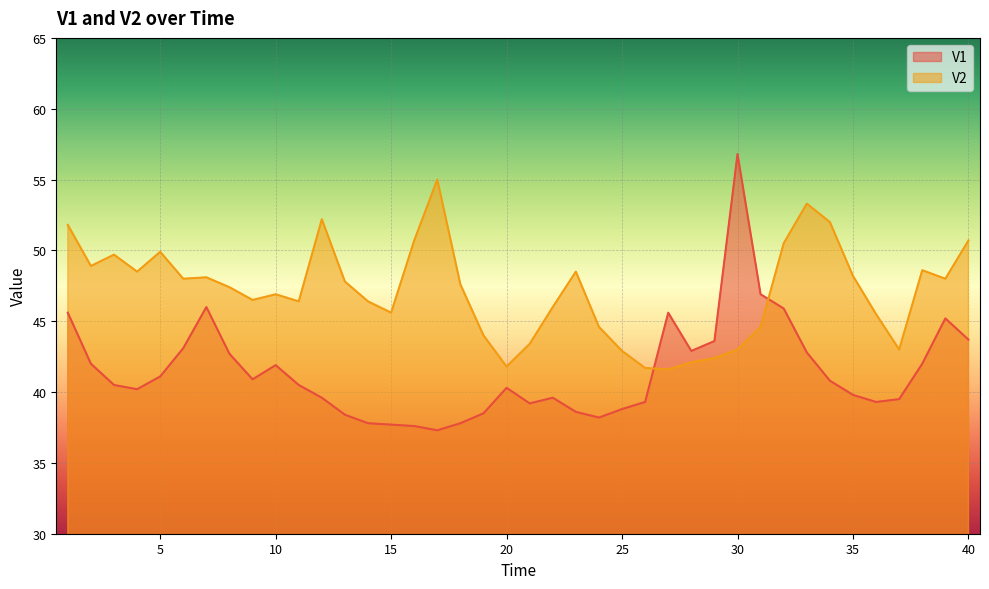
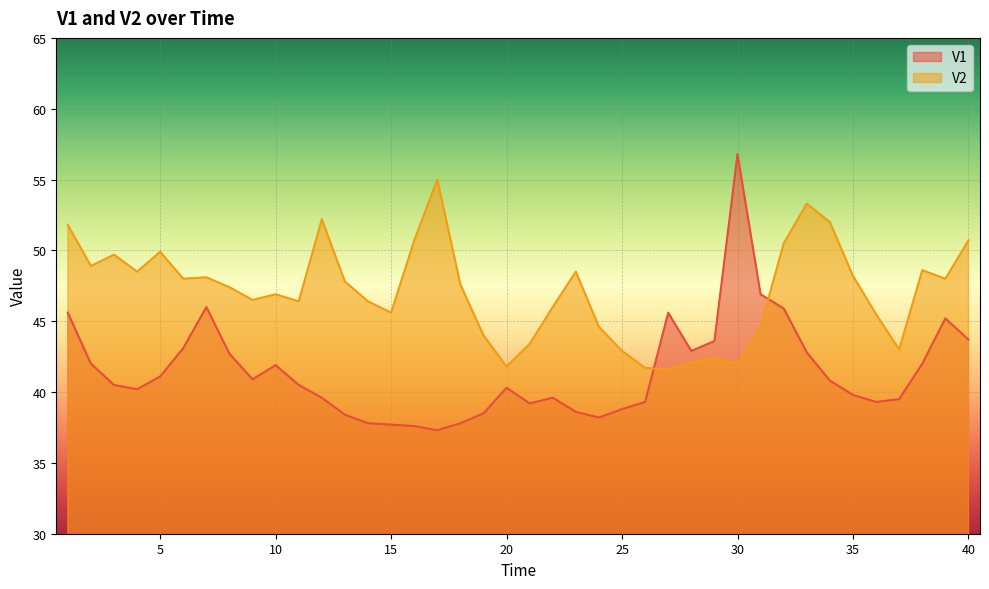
  {
    "V1": {
      "5": 41,
      "10": 42,
      "15": 37.7,
      "20": 40.3,
      "25": 38.8,
      "30": 56.8,
      "35": 39.8,
      "40": 43.7
    },
    "V2": {
      "5": 50,
      "10": 47,
      "15": 45.6,
      "20": 41.8,
      "25": 43,
-     "30": 43,
+     "30": 42,
      "35": 48.2,
      "40": 50.7
    }
  }
